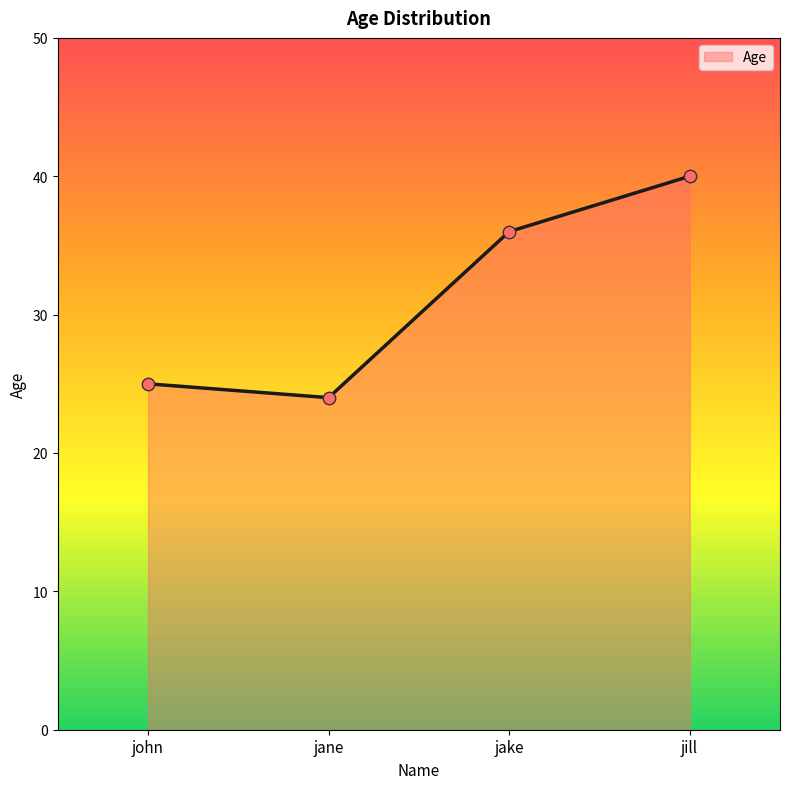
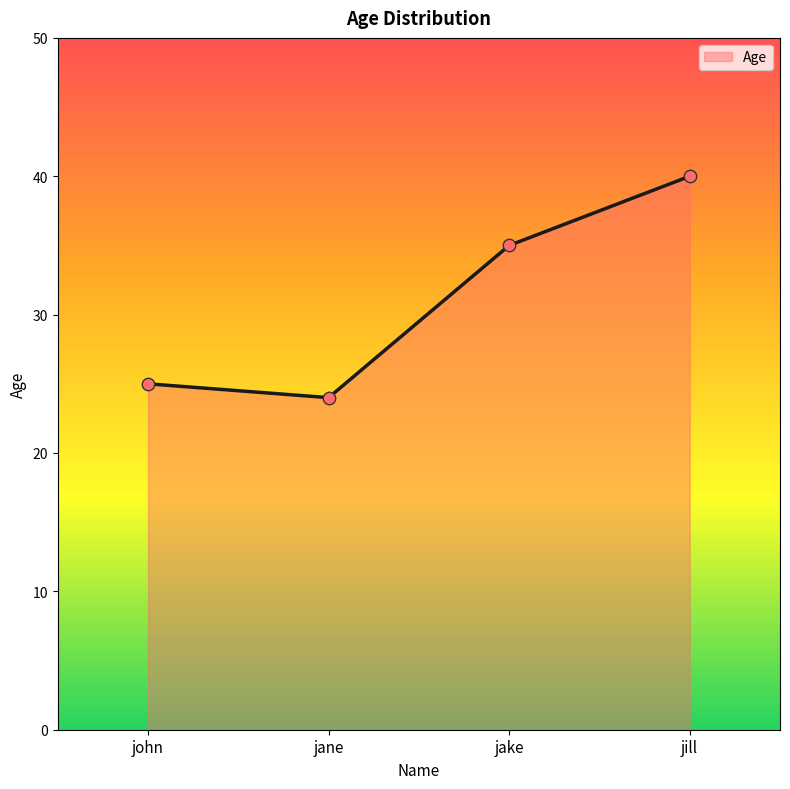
  {
    "john": 25,
    "jane": 24,
-   "jake": 36,
+   "jake": 35,
    "jill": 40
  }
